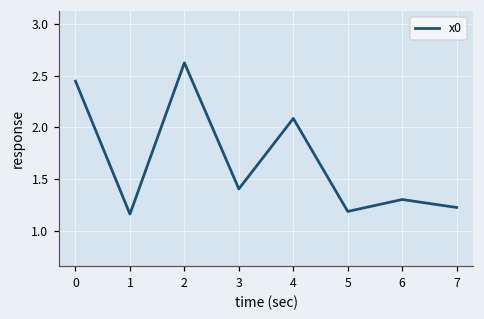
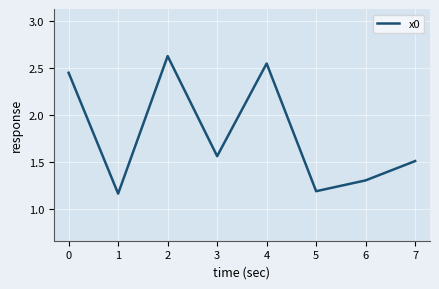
  {
    "0": 2.4,
    "1": 1.2,
    "2": 2.6,
-   "3": 1.4,
-   "4": 2.1,
+   "3": 1.6,
+   "4": 2.5,
    "5": 1.2,
    "6": 1.3,
-   "7": 1.2
+   "7": 1.5
  }
